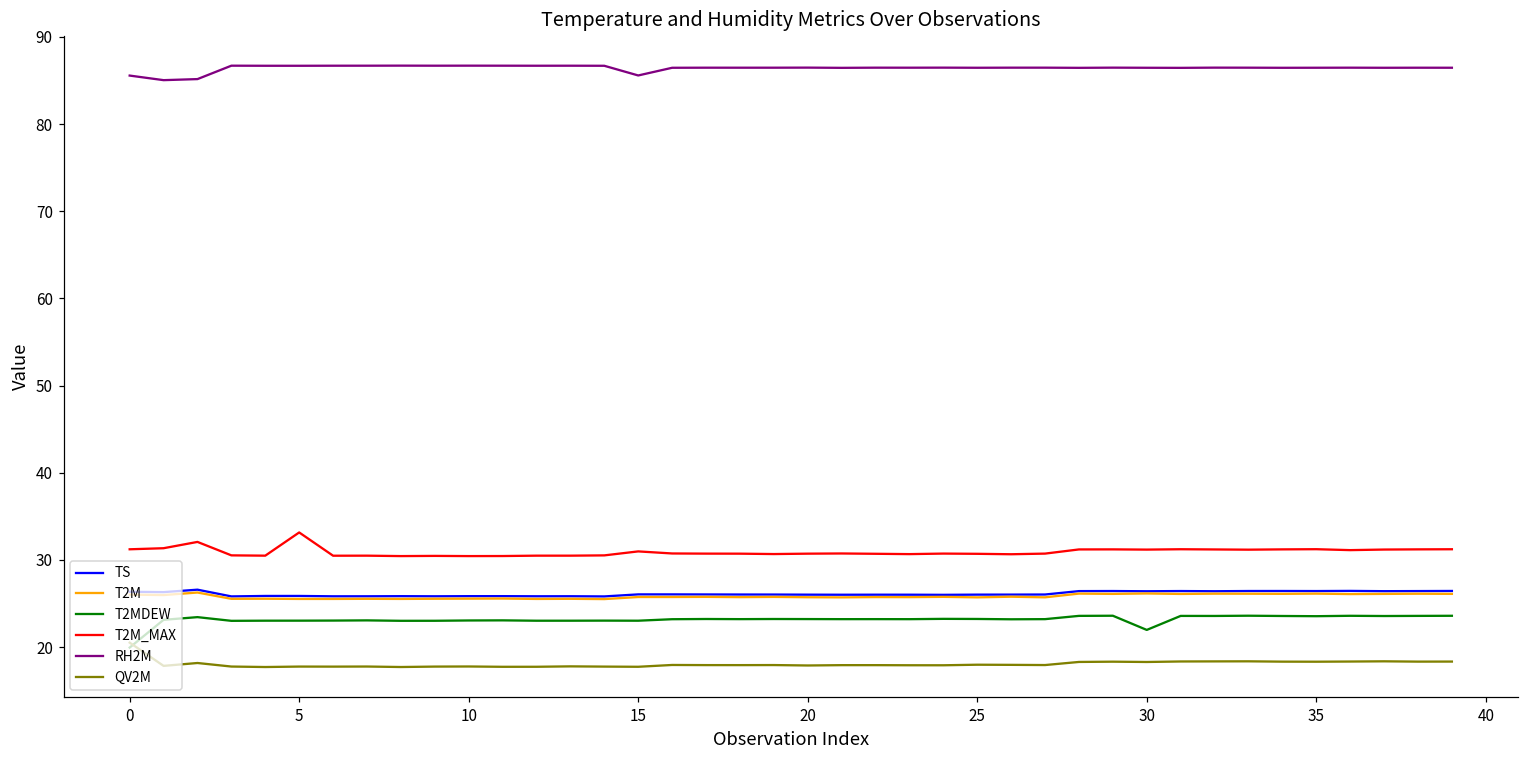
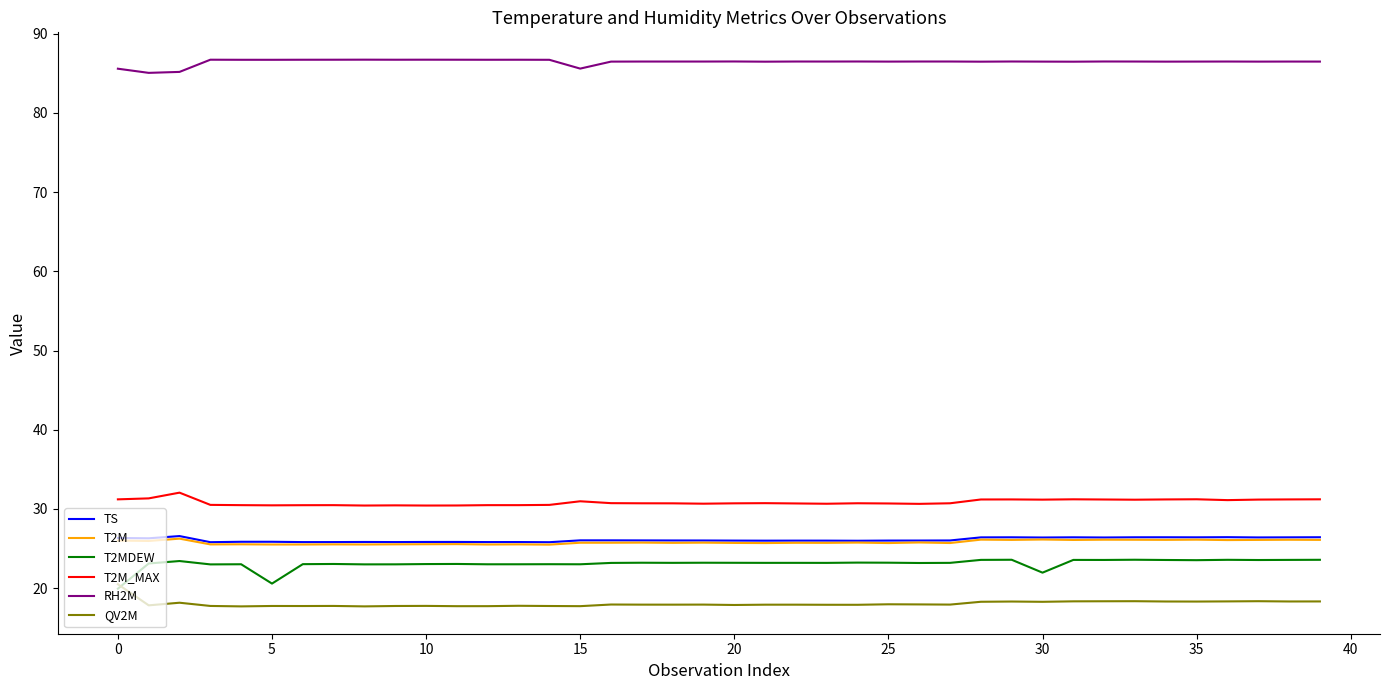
  {
    "TS": {
      "5": 26
    },
    "T2M": {
      "5": 26
    },
    "T2MDEW": {
-     "5": 23,
+     "5": 21,
      "10": 23,
      "15": 23,
      "20": 23,
      "25": 23,
      "30": 22,
      "35": 24
    },
    "T2M_MAX": {
      "0": 31,
-     "5": 33,
+     "5": 30,
      "10": 30,
      "15": 31,
      "20": 31,
      "25": 31,
      "30": 31,
      "35": 31
    },
    "RH2M": {
      "0": 86,
      "5": 87,
      "10": 87,
      "15": 86,
      "20": 86,
      "25": 86,
      "30": 86,
      "35": 86
    },
    "QV2M": {
      "5": 18,
      "10": 18,
      "15": 18,
      "20": 18,
      "25": 18,
      "30": 18,
      "35": 18
    }
  }
